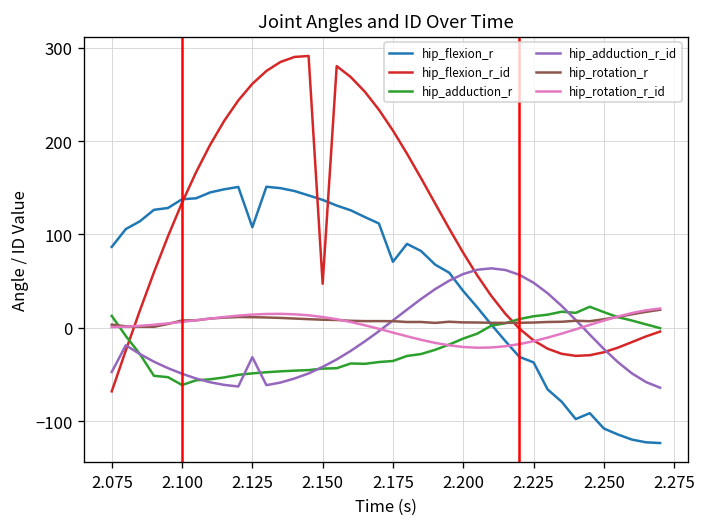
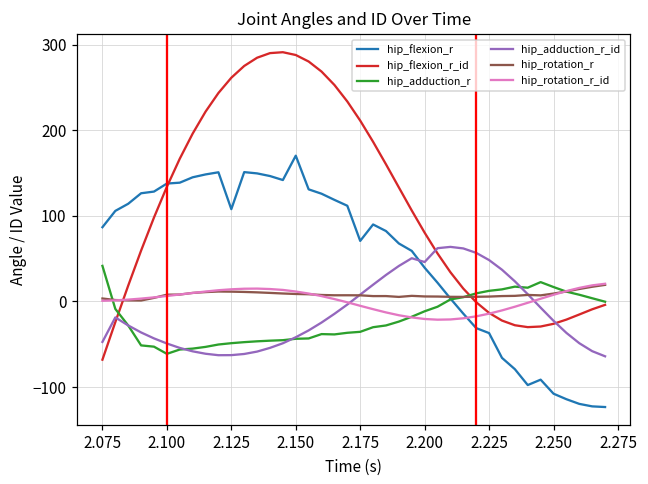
  {
    "hip_flexion_r": {
      "2.075": 90,
      "2.100": 140,
      "2.125": 110,
-     "2.150": 140,
+     "2.150": 170,
      "2.175": 70,
      "2.200": 40,
      "2.225": -40,
      "2.250": -110
    },
    "hip_flexion_r_id": {
      "2.075": -70,
      "2.100": 130,
      "2.125": 260,
-     "2.150": 50,
+     "2.150": 290,
      "2.175": 210,
      "2.200": 80,
      "2.250": -30
    },
    "hip_adduction_r": {
-     "2.075": 10,
+     "2.075": 40,
      "2.100": -60,
      "2.125": -50,
      "2.175": -40,
      "2.200": -10,
      "2.225": 10,
      "2.250": 20
    },
    "hip_adduction_r_id": {
      "2.075": -50,
      "2.100": -50,
-     "2.125": -30,
-     "2.200": 60,
+     "2.125": -60,
+     "2.200": 50,
      "2.225": 50,
      "2.250": -20
    },
    "hip_rotation_r": {
      "2.200": 10,
      "2.225": 10
    },
    "hip_rotation_r_id": {
      "2.175": -10,
      "2.200": -20
    }
  }
